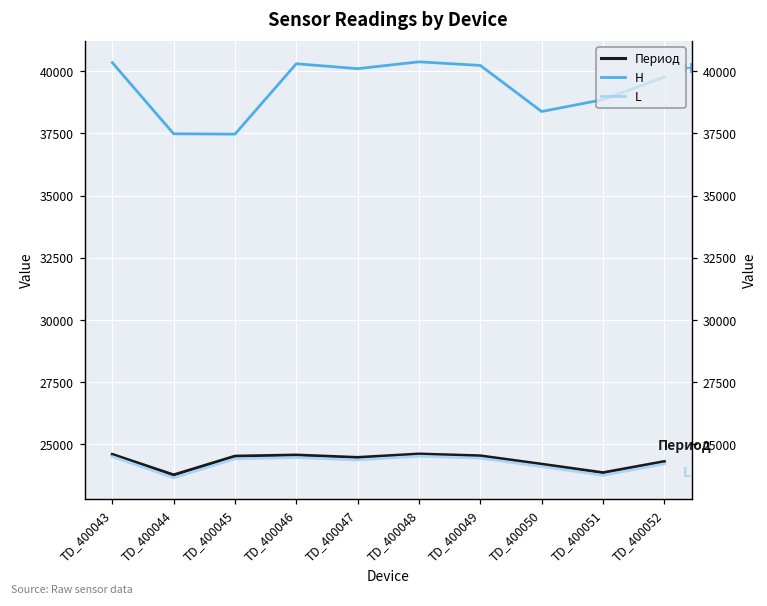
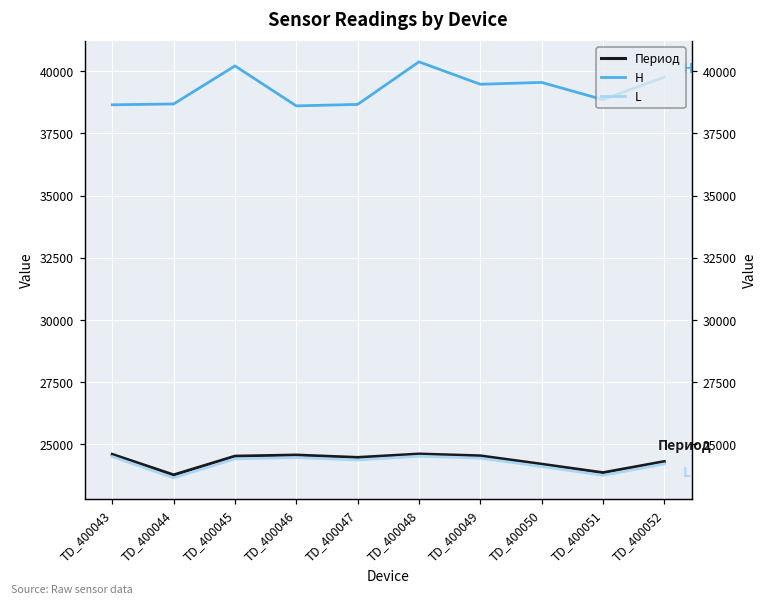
  {
    "Период": {
      "TD_400044": 23800
    },
    "H": {
-     "TD_400043": 40300,
-     "TD_400044": 37500,
-     "TD_400045": 37500,
-     "TD_400046": 40300,
-     "TD_400047": 40100,
+     "TD_400043": 38700,
+     "TD_400044": 38700,
+     "TD_400045": 40200,
+     "TD_400046": 38600,
+     "TD_400047": 38700,
      "TD_400048": 40400,
-     "TD_400049": 40200,
-     "TD_400050": 38400
+     "TD_400049": 39500,
+     "TD_400050": 39600
    },
    "L": {
      "TD_400044": 23700
    }
  }
